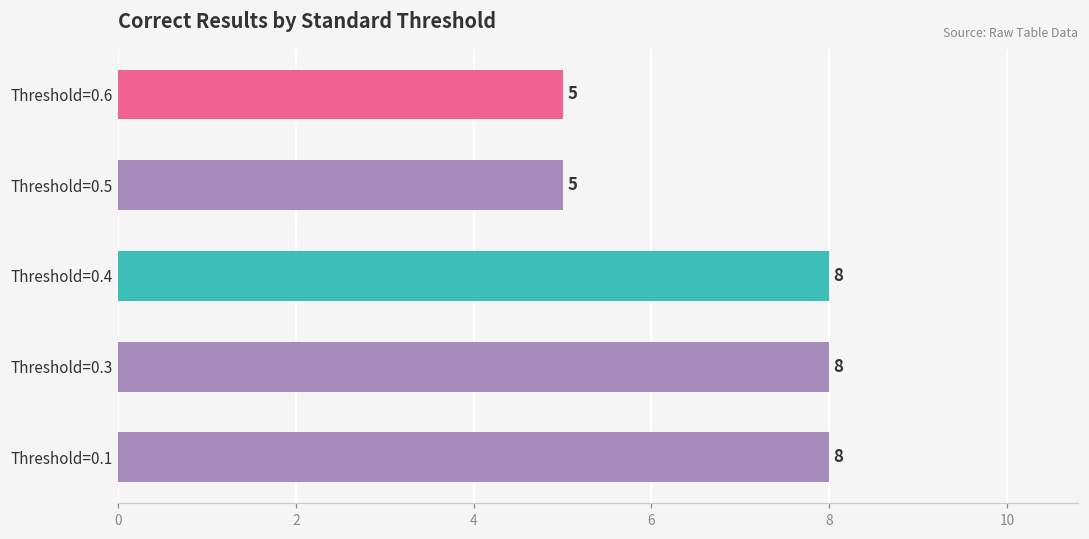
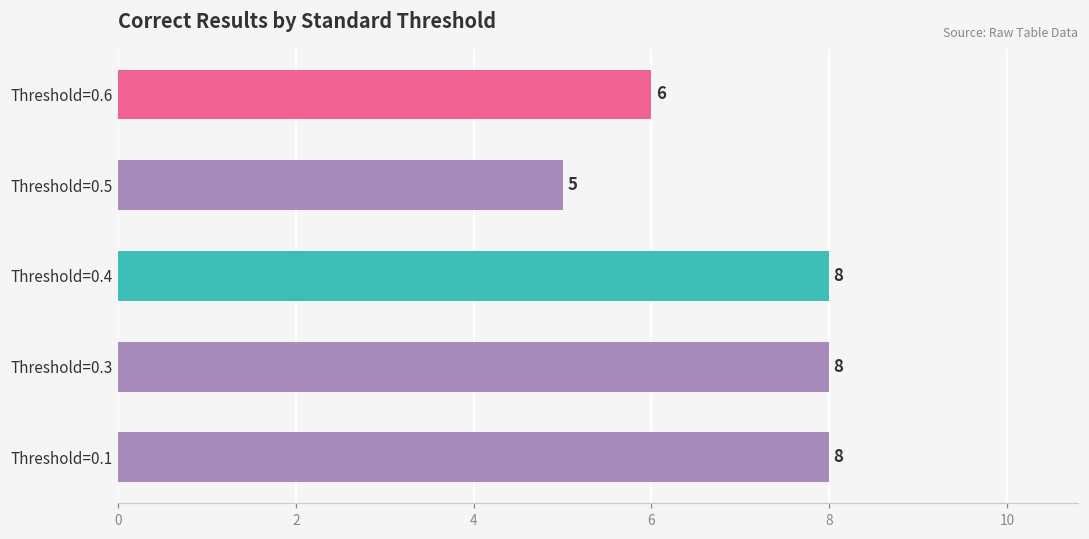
  {
-   "Threshold=0.6": 5,
+   "Threshold=0.6": 6,
    "Threshold=0.5": 5,
    "Threshold=0.4": 8,
    "Threshold=0.3": 8,
    "Threshold=0.1": 8
  }
